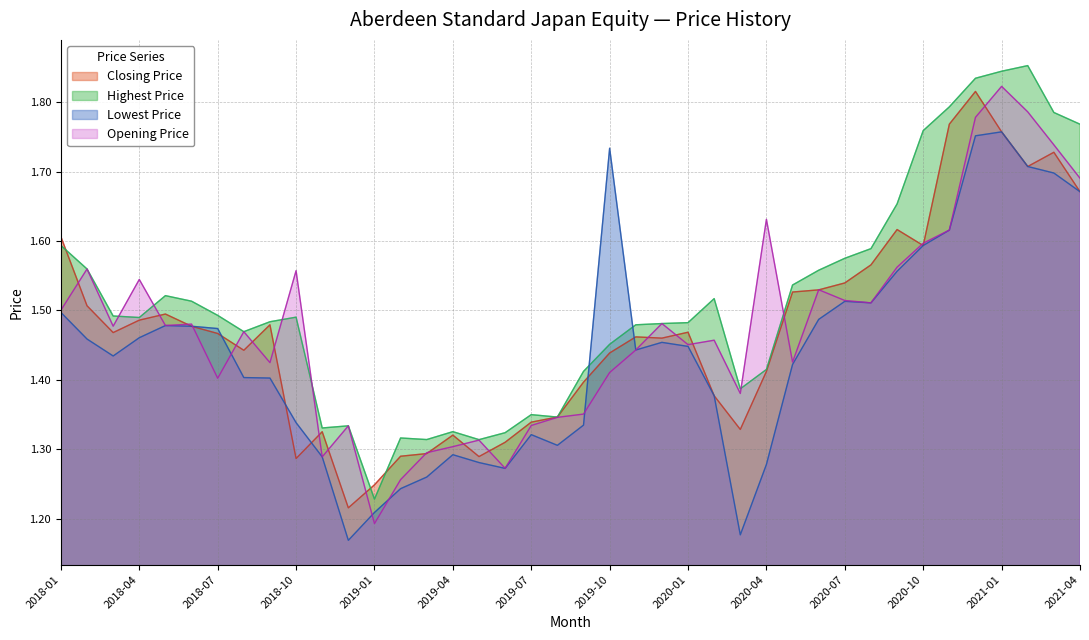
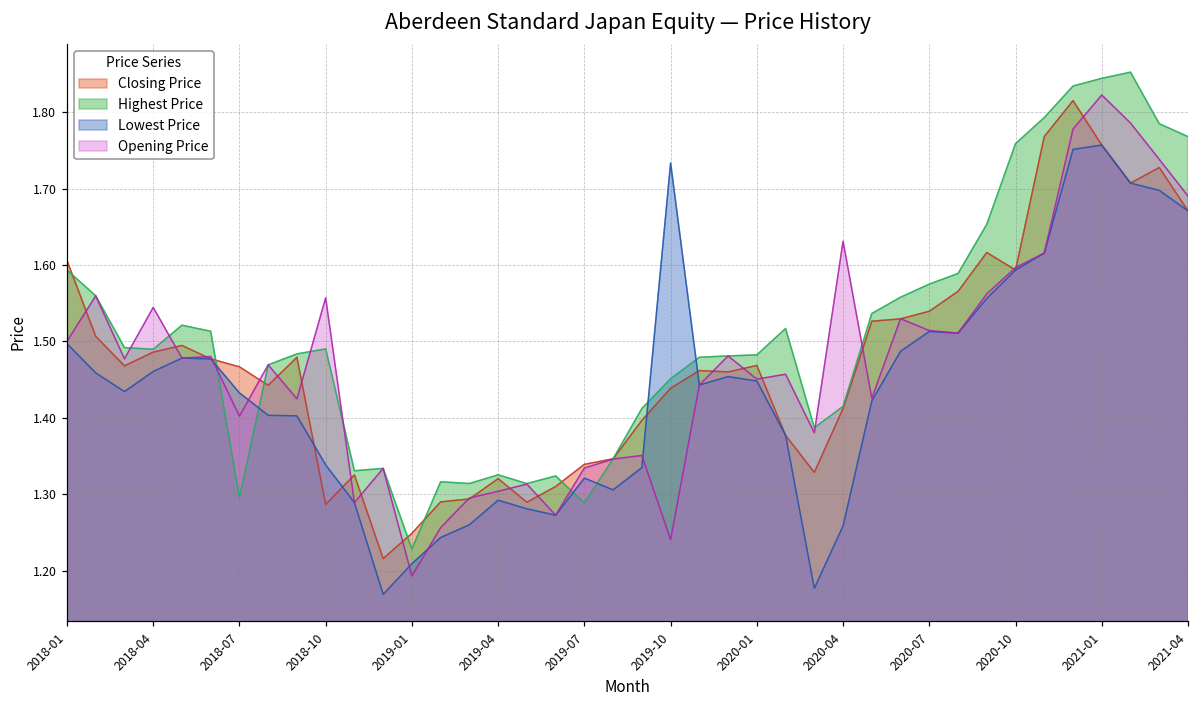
  {
    "Closing Price": {
      "2018-01": 1.61,
      "2018-04": 1.49,
      "2018-07": 1.47,
      "2018-10": 1.29,
      "2019-01": 1.25,
      "2019-04": 1.32,
      "2019-07": 1.34,
      "2019-10": 1.44,
      "2020-01": 1.47,
      "2020-07": 1.54
    },
    "Highest Price": {
      "2018-01": 1.59,
      "2018-04": 1.49,
-     "2018-07": 1.49,
+     "2018-07": 1.30,
      "2018-10": 1.49,
      "2019-01": 1.23,
      "2019-04": 1.33,
-     "2019-07": 1.35,
+     "2019-07": 1.29,
      "2019-10": 1.45,
      "2020-01": 1.48,
      "2020-07": 1.58,
      "2020-10": 1.76,
      "2021-01": 1.84,
      "2021-04": 1.77
    },
    "Lowest Price": {
      "2018-04": 1.46,
-     "2018-07": 1.47,
+     "2018-07": 1.43,
      "2018-10": 1.34,
      "2019-01": 1.21,
      "2019-04": 1.29,
      "2019-07": 1.32,
      "2019-10": 1.73,
-     "2020-04": 1.28
+     "2020-04": 1.26
    },
    "Opening Price": {
      "2018-04": 1.54,
      "2018-07": 1.40,
      "2018-10": 1.56,
      "2019-01": 1.19,
      "2019-04": 1.30,
      "2019-07": 1.33,
-     "2019-10": 1.41,
+     "2019-10": 1.24,
      "2020-04": 1.63,
      "2021-01": 1.82,
      "2021-04": 1.69
    }
  }
